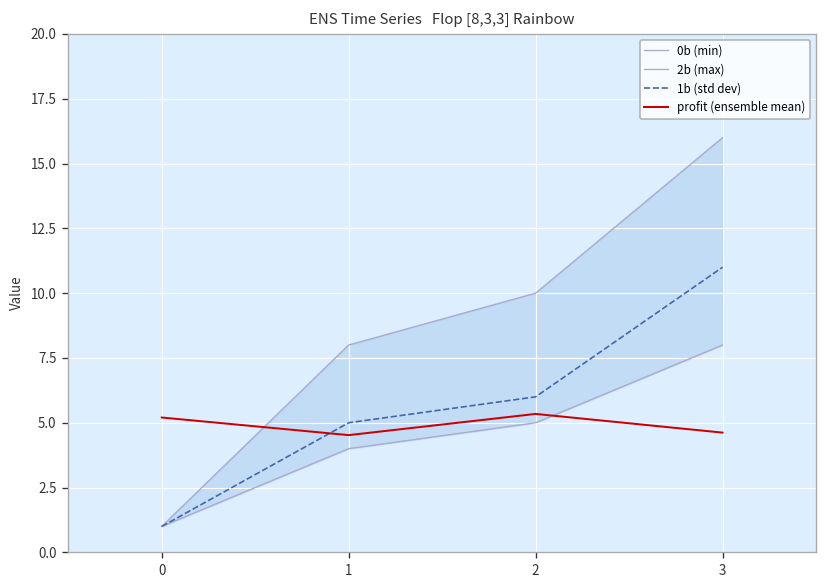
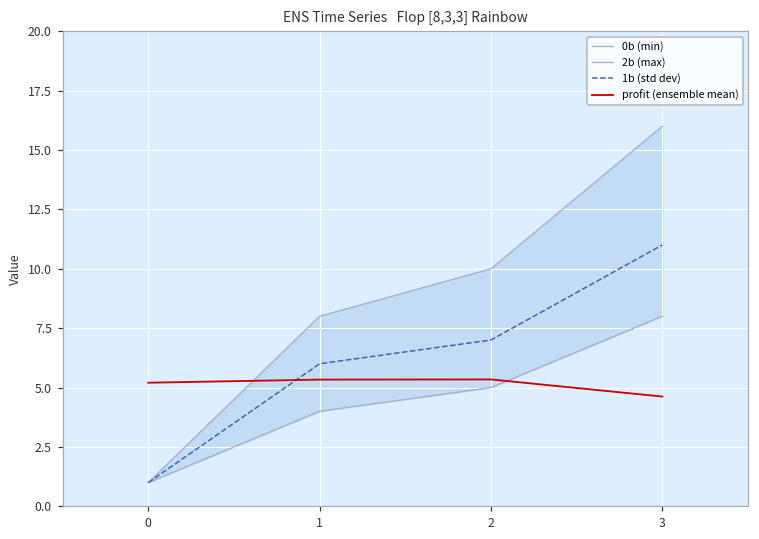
  {
    "1b (std dev)": {
-     "1": 5,
-     "2": 6,
+     "1": 6,
+     "2": 7,
      "3": 11
    },
    "profit (ensemble mean)": {
      "0": 5.2,
-     "1": 4.5,
+     "1": 5.3,
      "2": 5.3,
      "3": 4.6
    }
  }
